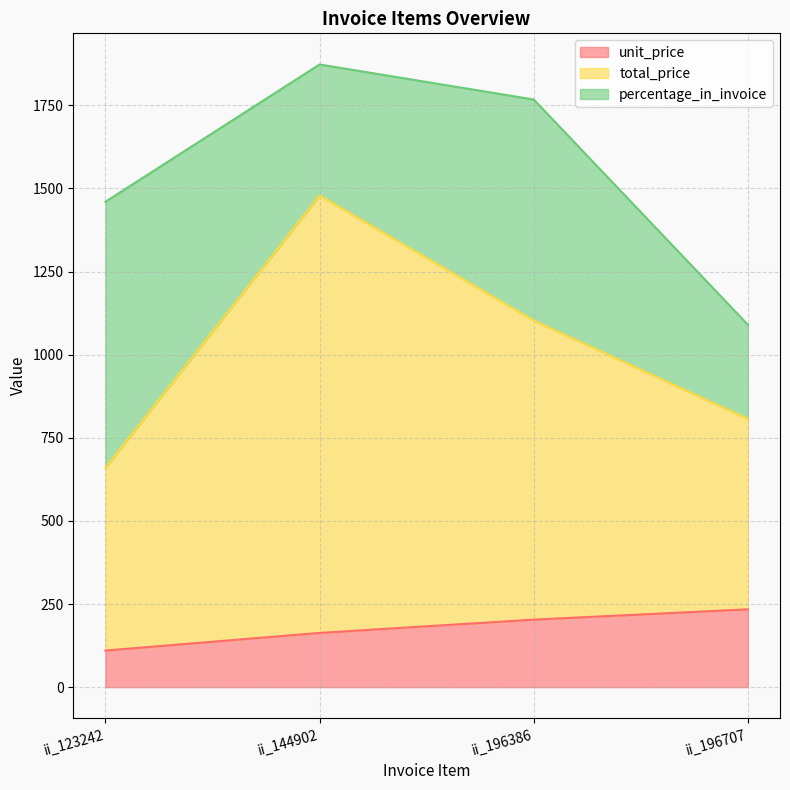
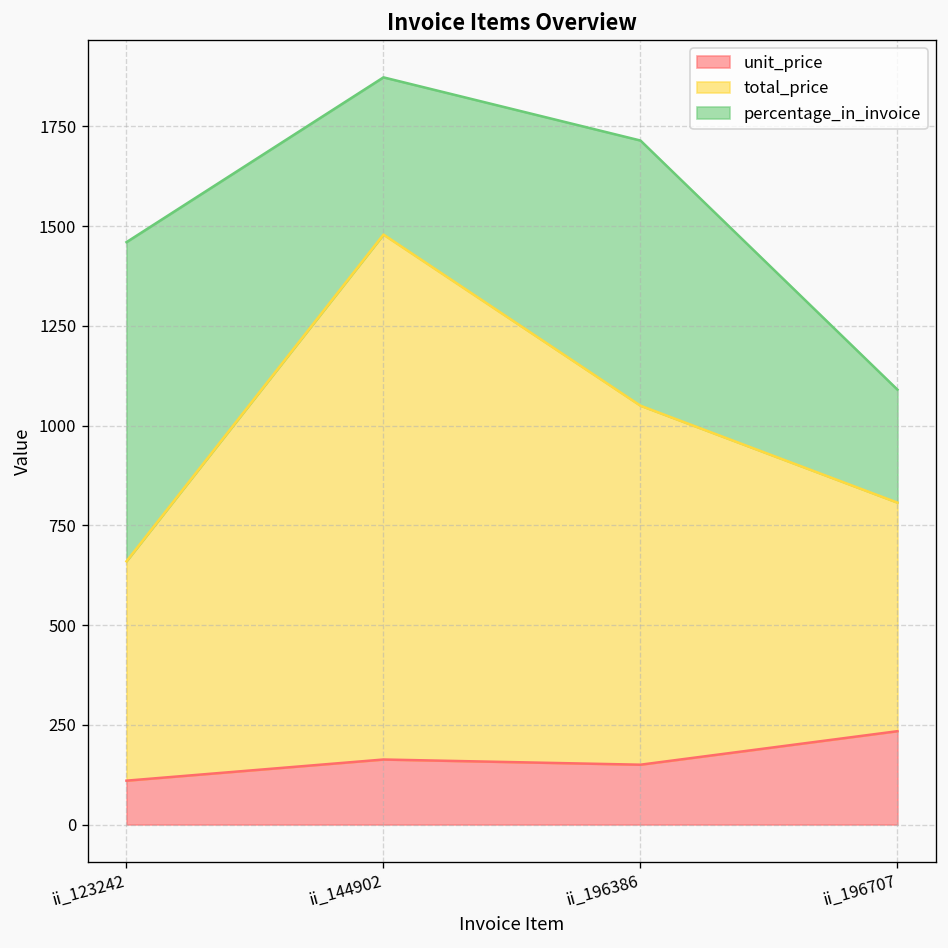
  {
    "unit_price": {
      "ii_123242": 110,
      "ii_144902": 160,
-     "ii_196386": 200,
+     "ii_196386": 150,
      "ii_196707": 230
    },
    "total_price": {
      "ii_123242": 550,
      "ii_144902": 1320,
      "ii_196386": 900,
      "ii_196707": 570
    },
    "percentage_in_invoice": {
      "ii_123242": 800,
      "ii_144902": 390,
      "ii_196386": 660,
      "ii_196707": 280
    }
  }
